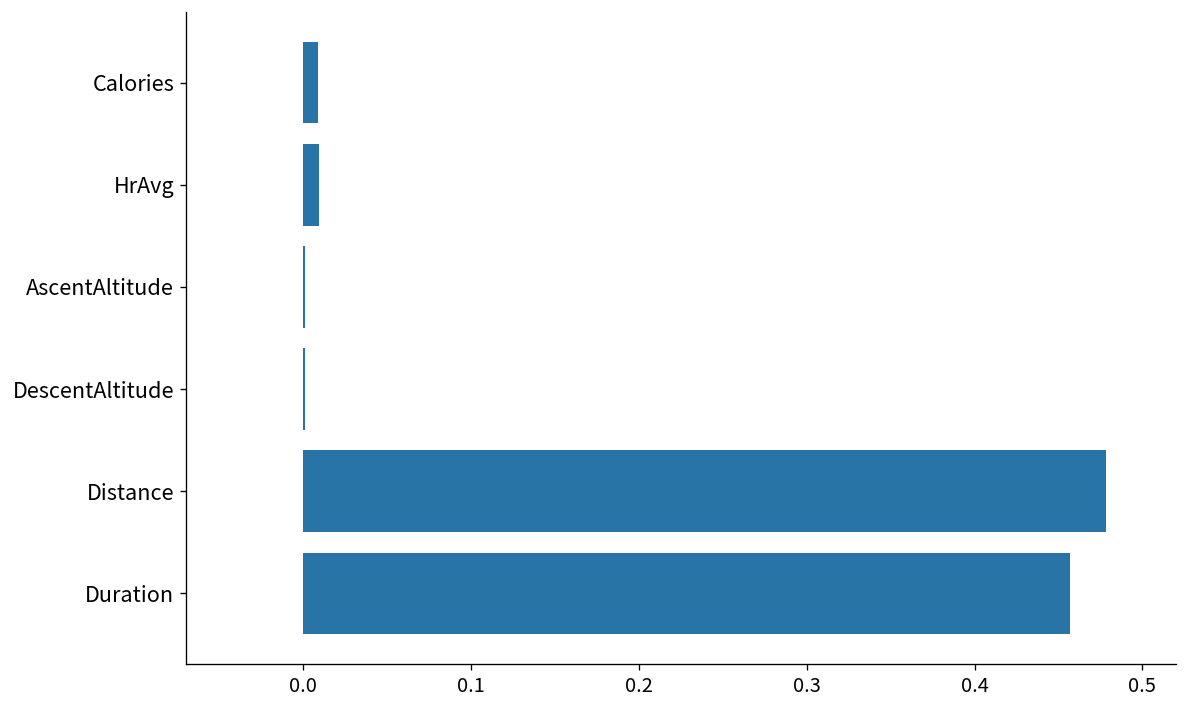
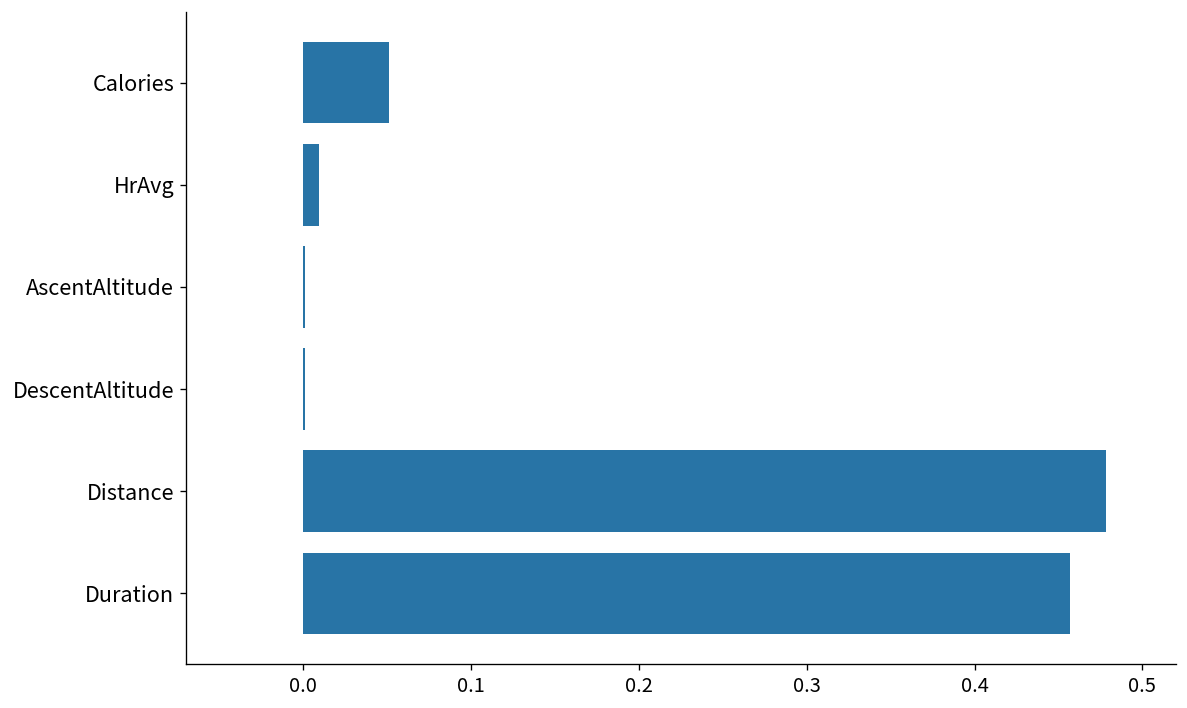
  {
-   "Calories": 0.009,
+   "Calories": 0.051,
    "HrAvg": 0.009,
    "Distance": 0.478,
    "Duration": 0.457
  }
